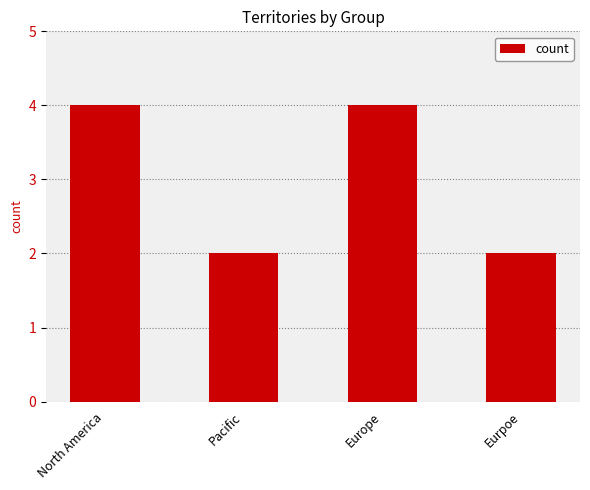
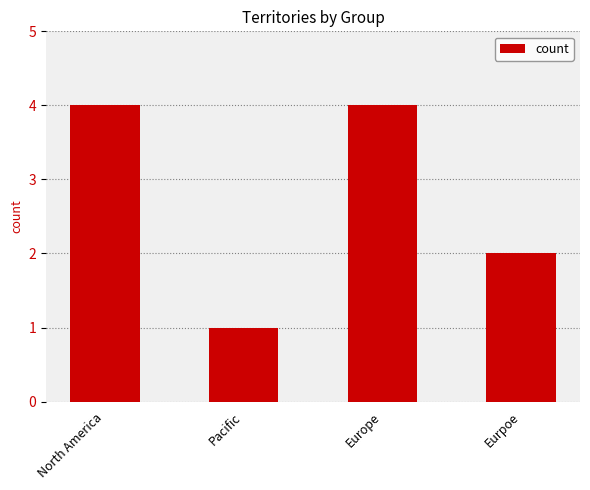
  {
    "North America": 4,
-   "Pacific": 2,
+   "Pacific": 1,
    "Europe": 4,
    "Eurpoe": 2
  }
